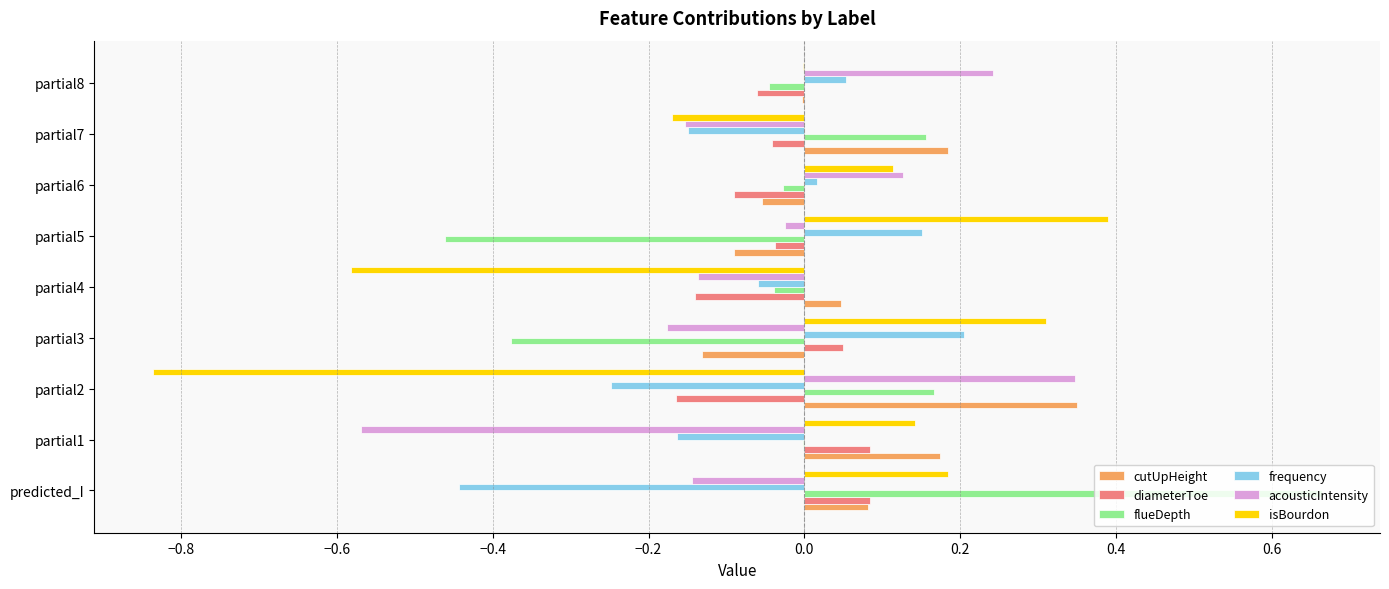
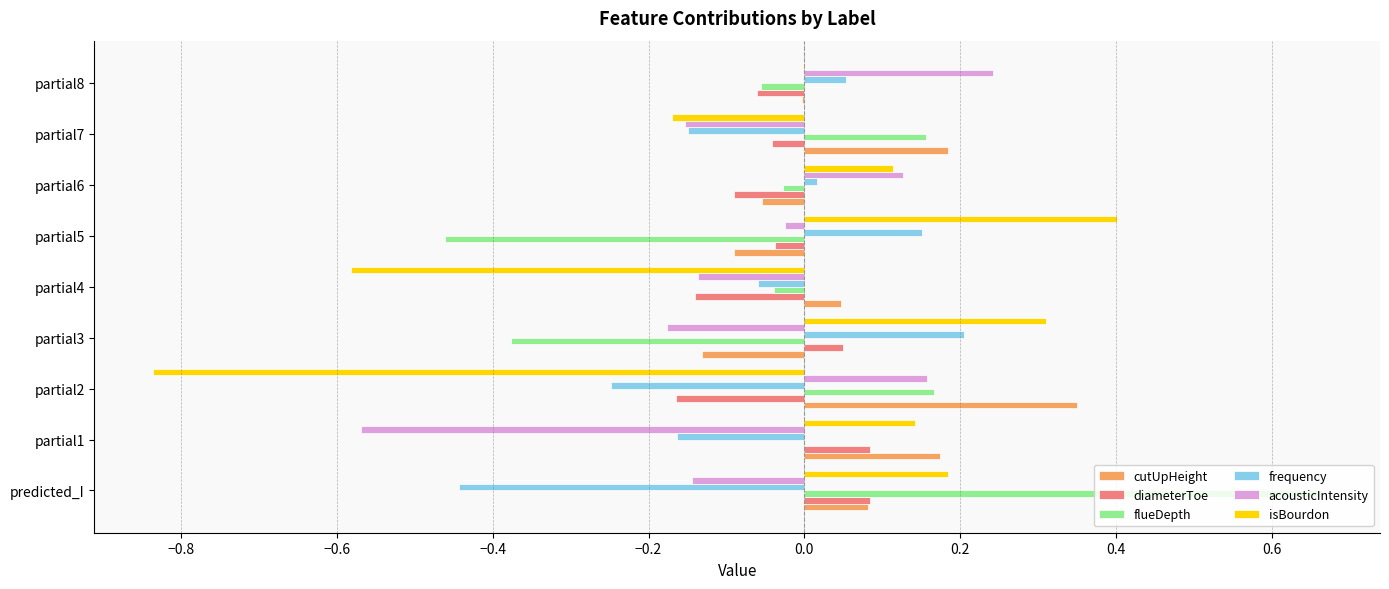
  {
    "flueDepth": {
-     "partial8": -0.05,
+     "partial8": -0.06,
      "partial7": 0.16,
      "partial6": -0.03,
      "partial5": -0.46,
      "partial4": -0.04,
      "partial3": -0.38,
      "partial2": 0.17
    },
    "frequency": {
      "partial8": 0.05,
      "partial7": -0.15,
      "partial6": 0.02,
      "partial5": 0.15,
      "partial4": -0.06,
      "partial3": 0.20,
      "partial2": -0.25,
      "partial1": -0.16,
      "predicted_I": -0.44
    },
    "acousticIntensity": {
      "partial8": 0.24,
      "partial7": -0.15,
      "partial6": 0.13,
      "partial5": -0.02,
      "partial4": -0.14,
      "partial3": -0.18,
-     "partial2": 0.35,
+     "partial2": 0.16,
      "partial1": -0.57,
      "predicted_I": -0.14
    },
    "isBourdon": {
      "partial7": -0.17,
      "partial6": 0.11,
-     "partial5": 0.39,
+     "partial5": 0.40,
      "partial4": -0.58,
      "partial3": 0.31,
      "partial2": -0.84,
      "partial1": 0.14,
      "predicted_I": 0.18
    }
  }
